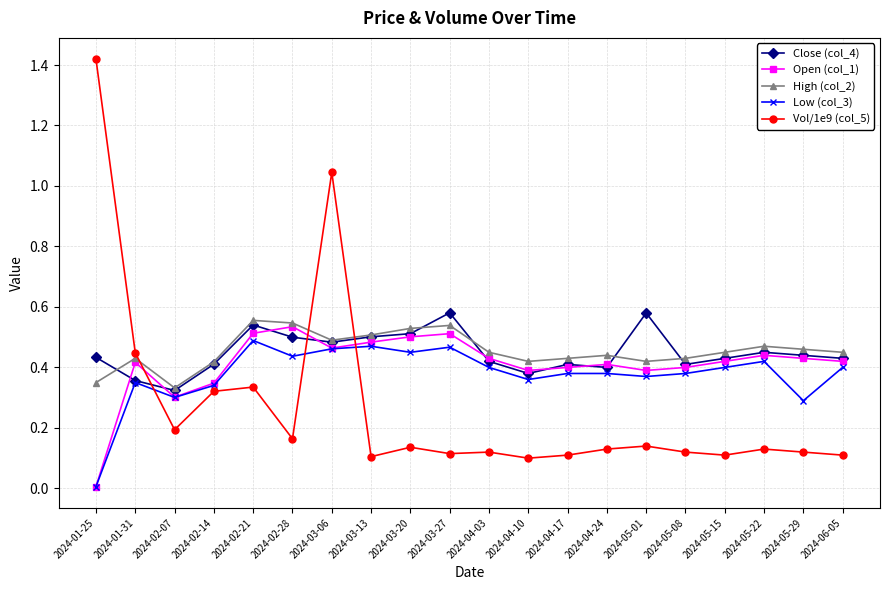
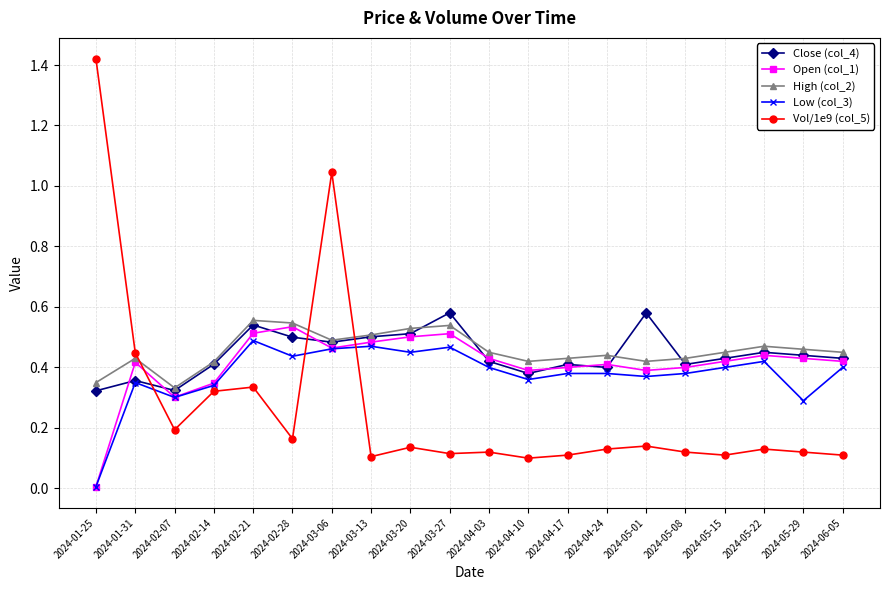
  {
    "Close (col_4)": {
-     "2024-01-25": 0.43,
+     "2024-01-25": 0.32,
      "2024-02-07": 0.32,
      "2024-02-21": 0.54,
      "2024-02-28": 0.50,
      "2024-03-20": 0.51,
      "2024-03-27": 0.58,
      "2024-04-03": 0.42,
      "2024-04-10": 0.38,
      "2024-04-17": 0.41,
      "2024-04-24": 0.40,
      "2024-05-01": 0.58,
      "2024-05-08": 0.41,
      "2024-05-15": 0.43,
      "2024-05-22": 0.45,
      "2024-05-29": 0.44,
      "2024-06-05": 0.43
    },
    "Open (col_1)": {
      "2024-01-31": 0.42,
      "2024-02-21": 0.51,
      "2024-02-28": 0.53,
      "2024-03-13": 0.48,
      "2024-03-20": 0.50,
      "2024-03-27": 0.51,
      "2024-04-03": 0.43,
      "2024-04-10": 0.39,
      "2024-04-17": 0.40,
      "2024-04-24": 0.41,
      "2024-05-01": 0.39,
      "2024-05-08": 0.40,
      "2024-05-15": 0.42,
      "2024-05-22": 0.44,
      "2024-05-29": 0.43,
      "2024-06-05": 0.42
    },
    "High (col_2)": {
      "2024-01-25": 0.35,
      "2024-01-31": 0.43,
      "2024-02-07": 0.33,
      "2024-02-21": 0.56,
      "2024-02-28": 0.55,
      "2024-03-20": 0.53,
      "2024-03-27": 0.54,
      "2024-04-03": 0.45,
      "2024-04-10": 0.42,
      "2024-04-17": 0.43,
      "2024-04-24": 0.44,
      "2024-05-01": 0.42,
      "2024-05-08": 0.43,
      "2024-05-15": 0.45,
      "2024-05-22": 0.47,
      "2024-05-29": 0.46,
      "2024-06-05": 0.45
    },
    "Low (col_3)": {
      "2024-02-21": 0.49,
      "2024-02-28": 0.44,
      "2024-03-13": 0.47,
      "2024-03-20": 0.45,
      "2024-03-27": 0.47,
      "2024-04-03": 0.40,
      "2024-04-10": 0.36,
      "2024-04-17": 0.38,
      "2024-04-24": 0.38,
      "2024-05-01": 0.37,
      "2024-05-08": 0.38,
      "2024-05-15": 0.40,
      "2024-05-22": 0.42,
      "2024-05-29": 0.29,
      "2024-06-05": 0.40
    },
    "Vol/1e9 (col_5)": {
      "2024-01-25": 1.42,
      "2024-01-31": 0.45,
      "2024-02-07": 0.19,
      "2024-02-14": 0.32,
      "2024-02-21": 0.34,
      "2024-02-28": 0.16,
      "2024-03-06": 1.05,
      "2024-03-13": 0.11,
      "2024-03-20": 0.14,
      "2024-03-27": 0.12,
      "2024-04-03": 0.12,
      "2024-04-10": 0.10,
      "2024-04-17": 0.11,
      "2024-04-24": 0.13,
      "2024-05-01": 0.14,
      "2024-05-08": 0.12,
      "2024-05-15": 0.11,
      "2024-05-22": 0.13,
      "2024-05-29": 0.12,
      "2024-06-05": 0.11
    }
  }
